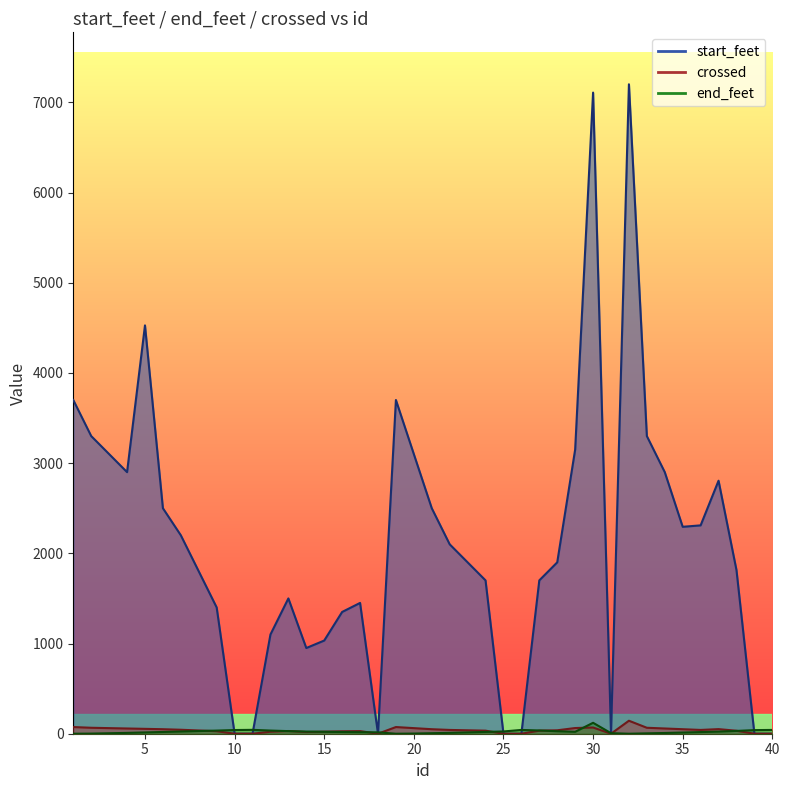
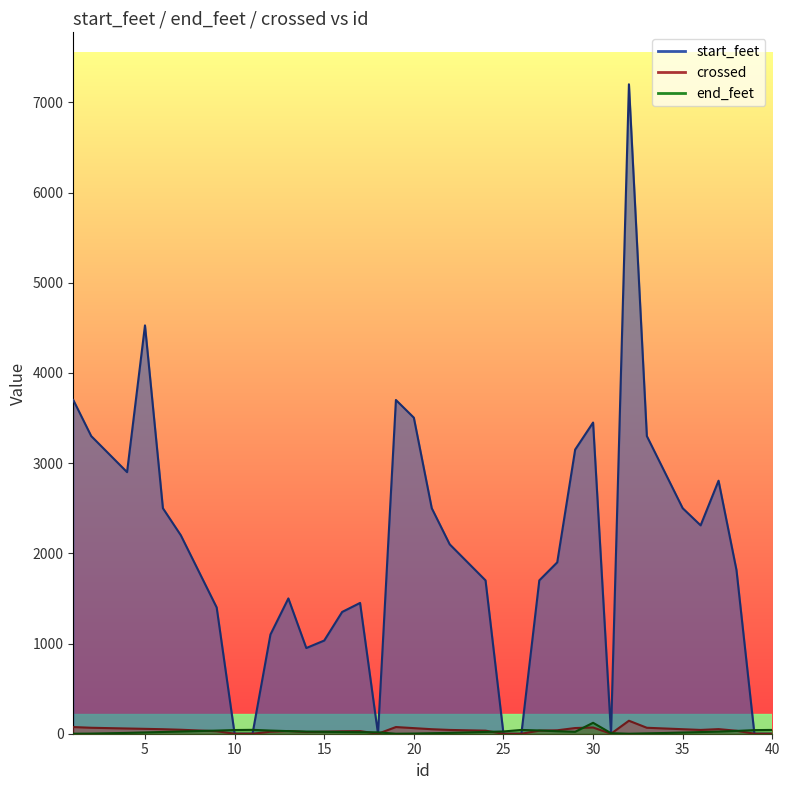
  {
    "start_feet": {
      "5": 4500,
      "15": 1000,
-     "20": 3100,
-     "30": 7100,
-     "35": 2300
+     "20": 3500,
+     "30": 3500,
+     "35": 2500
    }
  }
